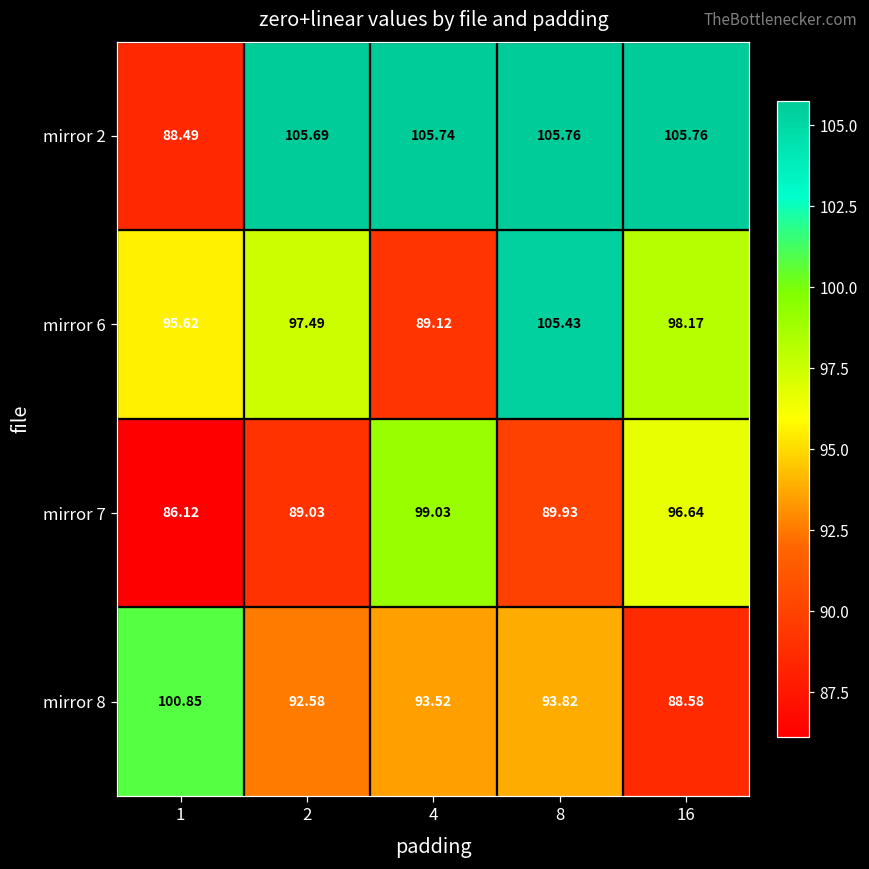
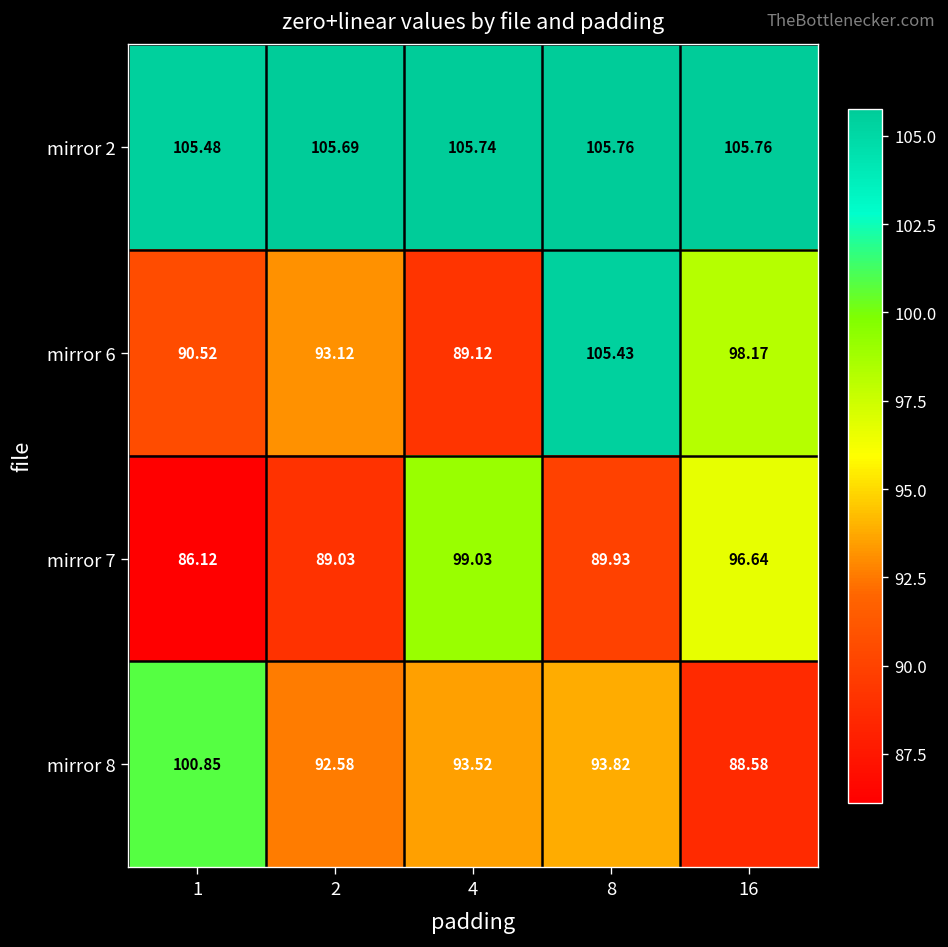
  {
    "mirror 2": {
-     "1": 88.49,
+     "1": 105.48,
      "2": 105.69,
      "4": 105.74,
      "8": 105.76,
      "16": 105.76
    },
    "mirror 6": {
-     "1": 95.62,
-     "2": 97.49,
+     "1": 90.52,
+     "2": 93.12,
      "4": 89.12,
      "8": 105.43,
      "16": 98.17
    },
    "mirror 7": {
      "1": 86.12,
      "2": 89.03,
      "4": 99.03,
      "8": 89.93,
      "16": 96.64
    },
    "mirror 8": {
      "1": 100.85,
      "2": 92.58,
      "4": 93.52,
      "8": 93.82,
      "16": 88.58
    }
  }
